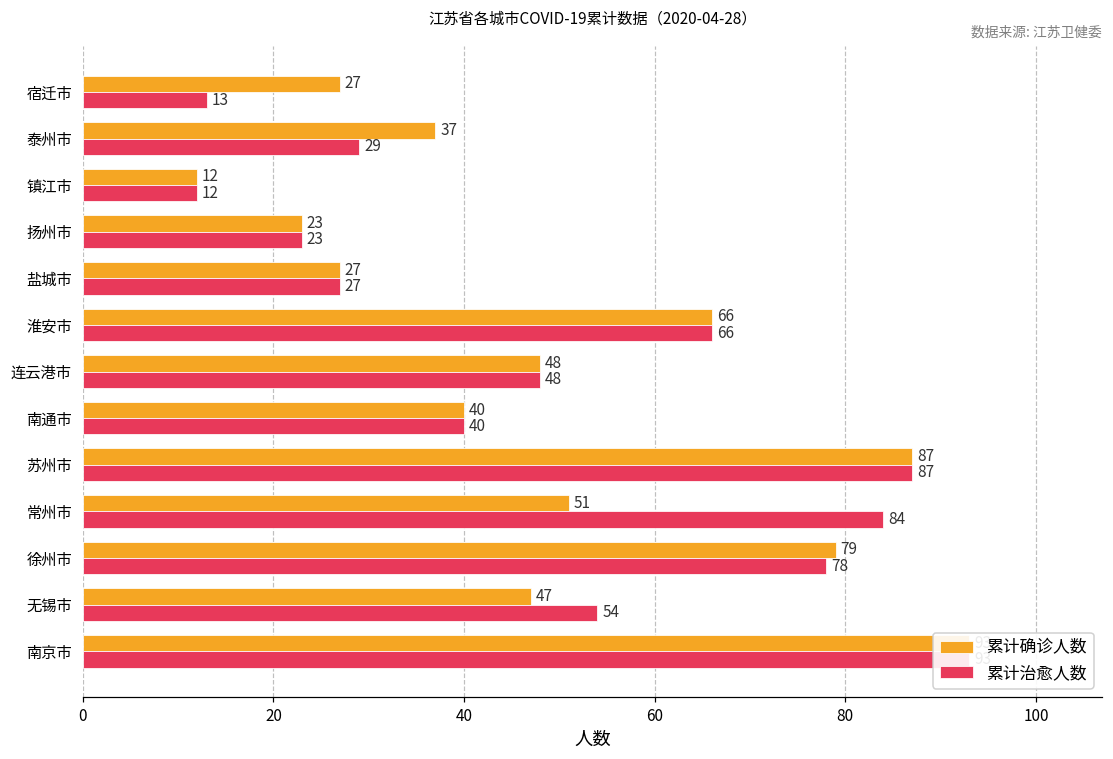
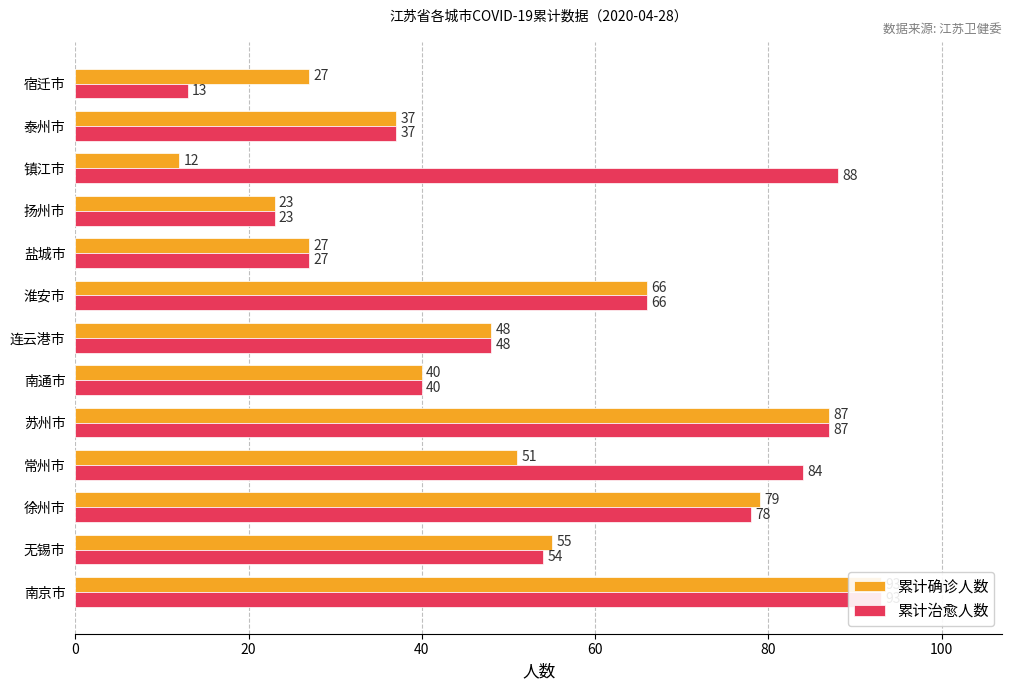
  {
    "累计确诊人数": {
      "宿迁市": 27,
      "泰州市": 37,
      "镇江市": 12,
      "扬州市": 23,
      "盐城市": 27,
      "淮安市": 66,
      "连云港市": 48,
      "南通市": 40,
      "苏州市": 87,
      "常州市": 51,
      "徐州市": 79,
-     "无锡市": 47
+     "无锡市": 55
    },
    "累计治愈人数": {
      "宿迁市": 13,
-     "泰州市": 29,
-     "镇江市": 12,
+     "泰州市": 37,
+     "镇江市": 88,
      "扬州市": 23,
      "盐城市": 27,
      "淮安市": 66,
      "连云港市": 48,
      "南通市": 40,
      "苏州市": 87,
      "常州市": 84,
      "徐州市": 78,
      "无锡市": 54
    }
  }
